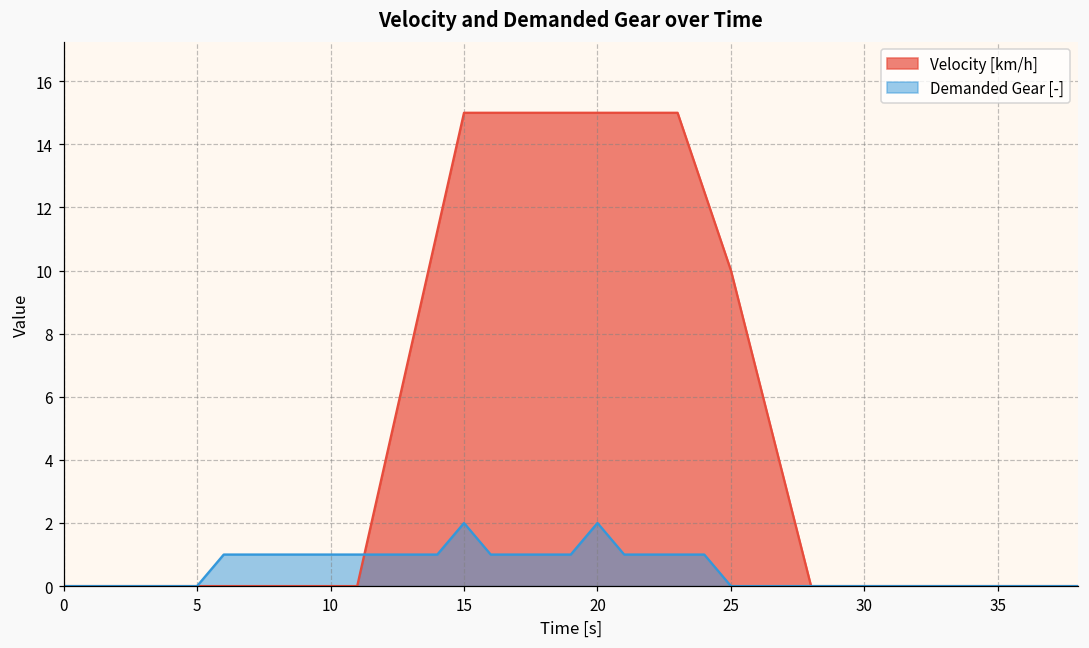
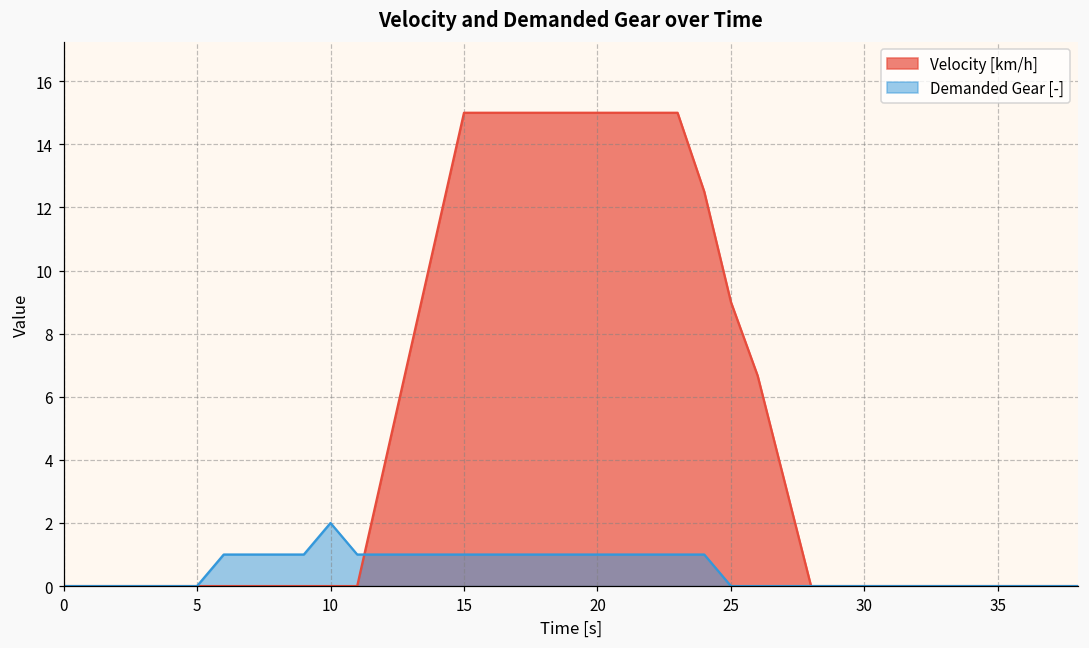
  {
    "Velocity [km/h]": {
      "10": 0,
      "15": 15,
      "20": 15,
-     "25": 10
+     "25": 9
    },
    "Demanded Gear [-]": {
-     "10": 1,
-     "15": 2,
-     "20": 2,
+     "10": 2,
+     "15": 1,
+     "20": 1,
      "25": 0
    }
  }
